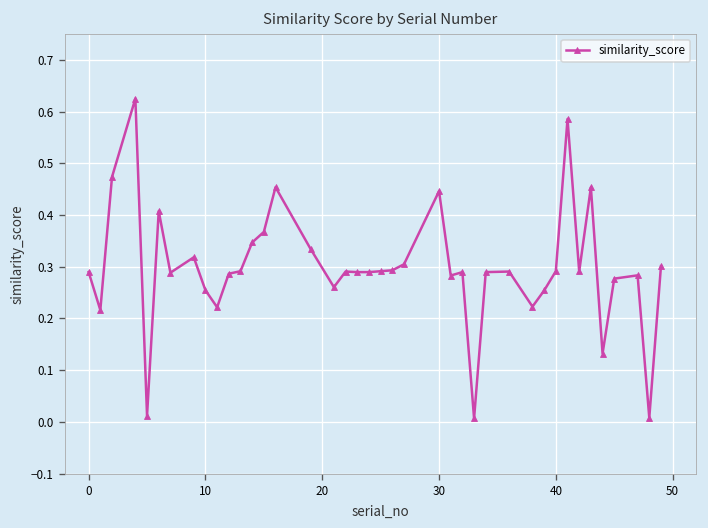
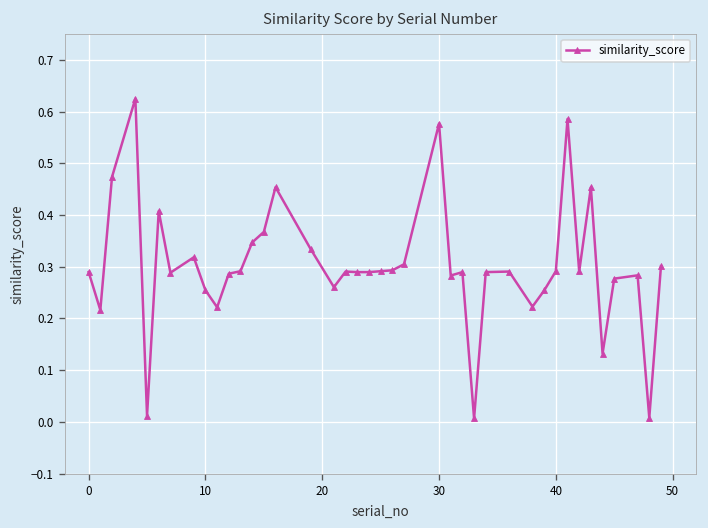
  {
    "0": 0.29,
    "10": 0.25,
-   "30": 0.45,
+   "30": 0.58,
    "40": 0.29
  }
